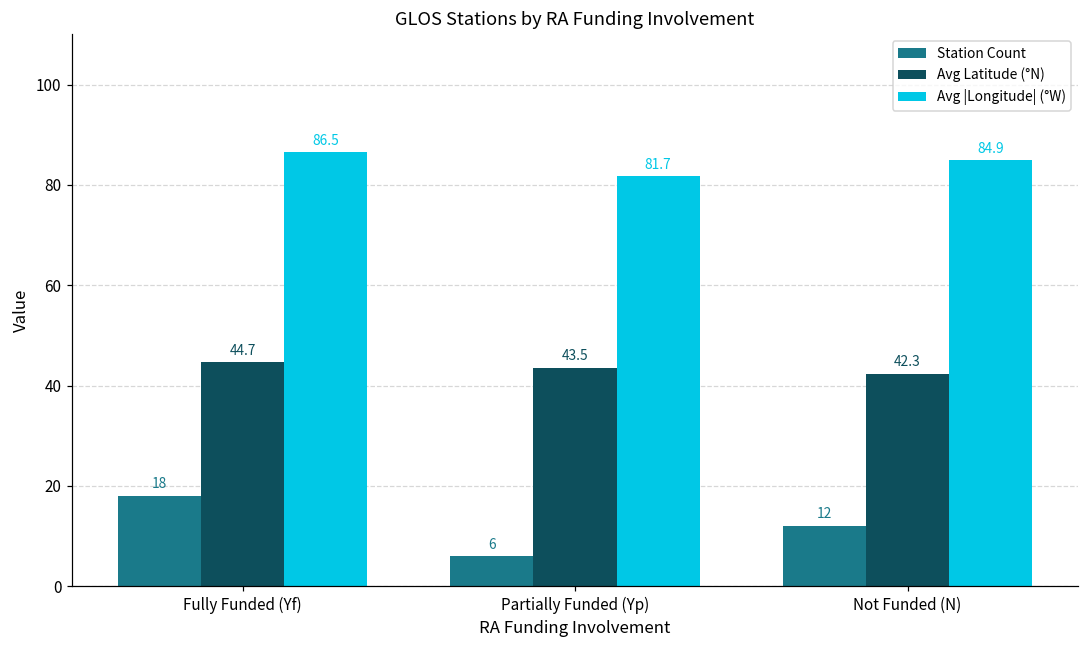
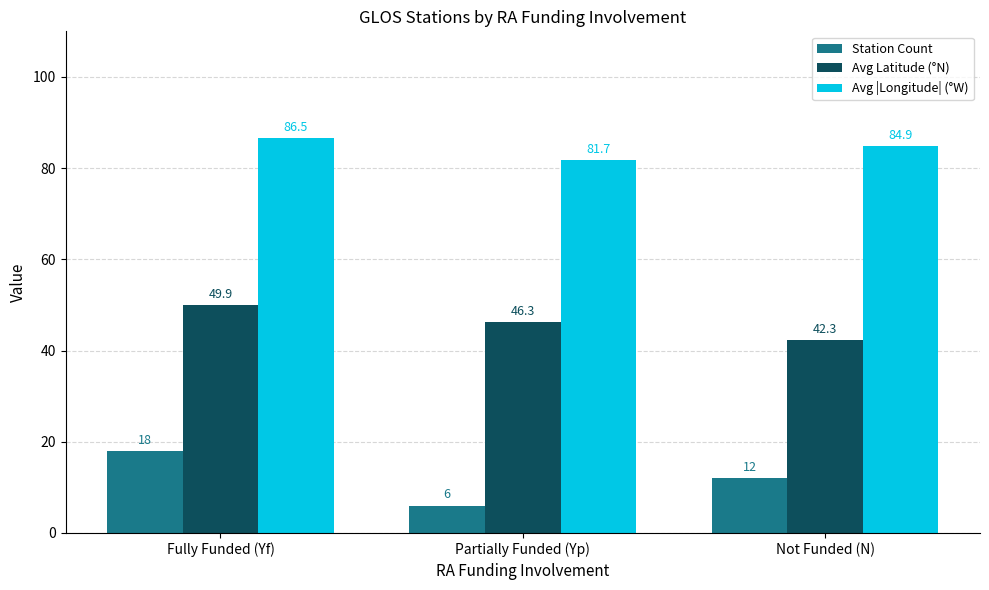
  {
    "Station Count": {
      "Fully Funded (Yf)": 18,
      "Partially Funded (Yp)": 6,
      "Not Funded (N)": 12
    },
    "Avg Latitude (°N)": {
-     "Fully Funded (Yf)": 44.7,
-     "Partially Funded (Yp)": 43.5,
+     "Fully Funded (Yf)": 49.9,
+     "Partially Funded (Yp)": 46.3,
      "Not Funded (N)": 42.3
    },
    "Avg |Longitude| (°W)": {
      "Fully Funded (Yf)": 86.5,
      "Partially Funded (Yp)": 81.7,
      "Not Funded (N)": 84.9
    }
  }
